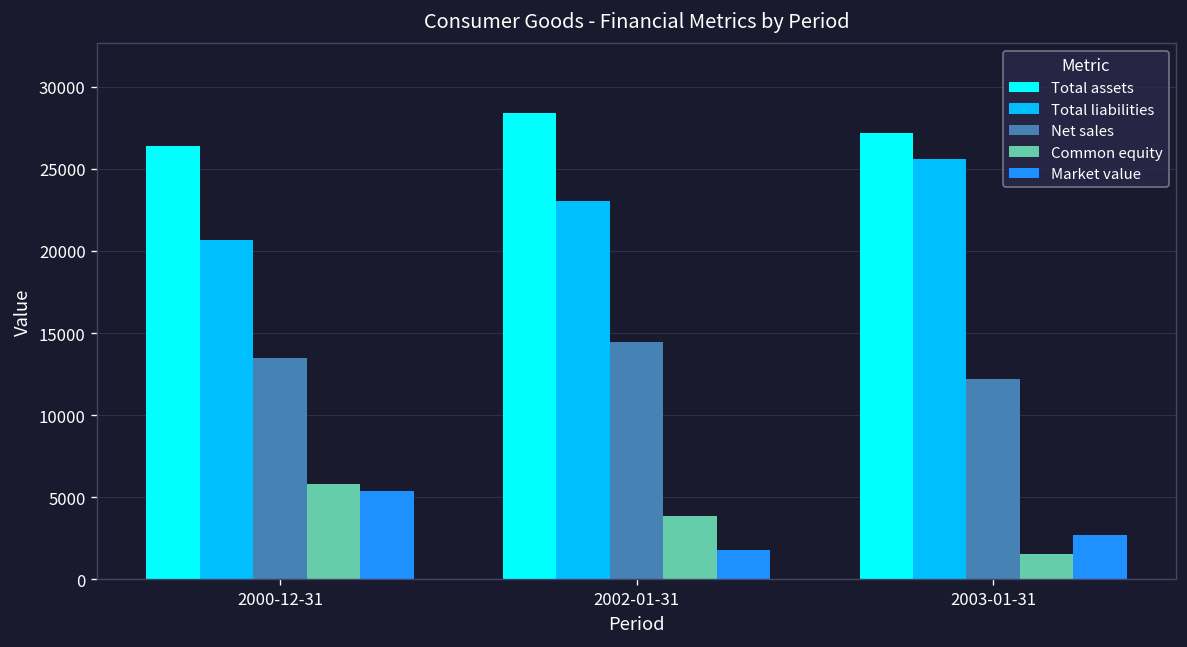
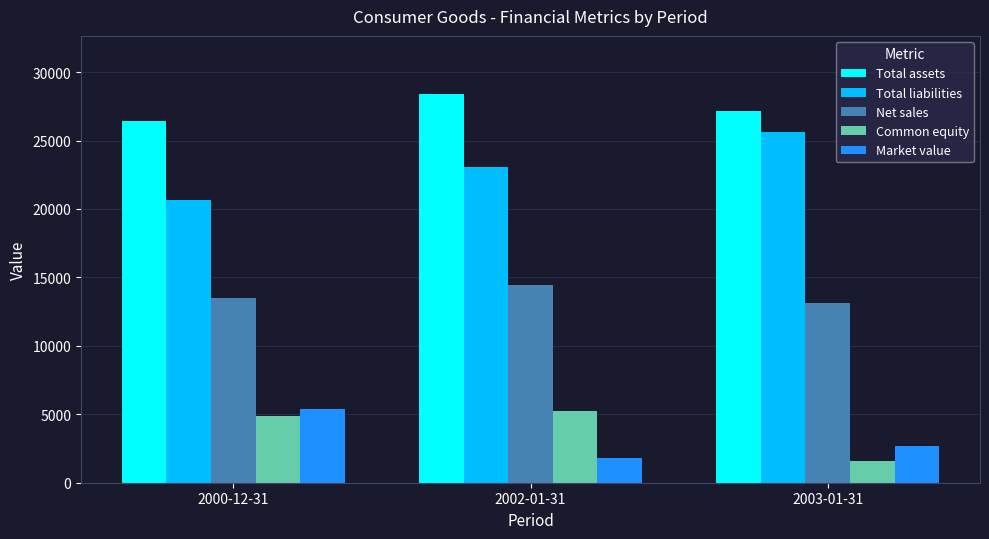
  {
    "Total assets": {
      "2000-12-31": 26400,
      "2002-01-31": 28400,
      "2003-01-31": 27200
    },
    "Net sales": {
      "2000-12-31": 13500,
      "2002-01-31": 14400,
-     "2003-01-31": 12200
+     "2003-01-31": 13100
    },
    "Common equity": {
-     "2000-12-31": 5800,
-     "2002-01-31": 3900,
+     "2000-12-31": 4900,
+     "2002-01-31": 5200,
      "2003-01-31": 1600
    }
  }
